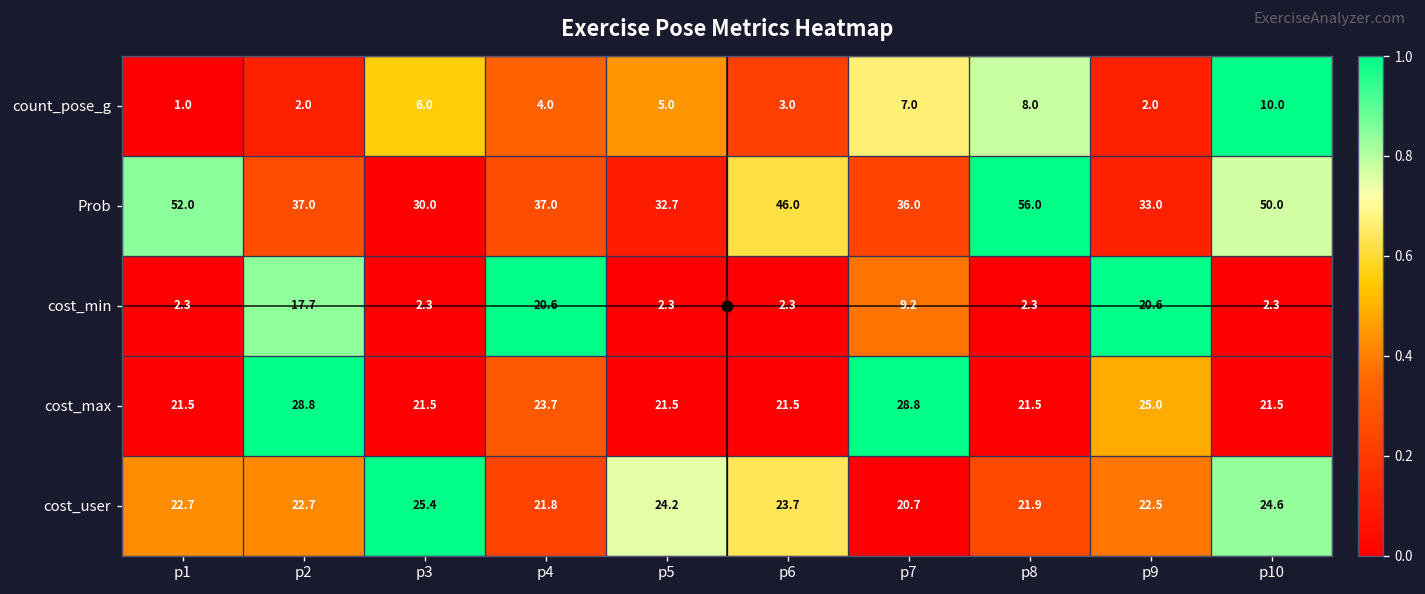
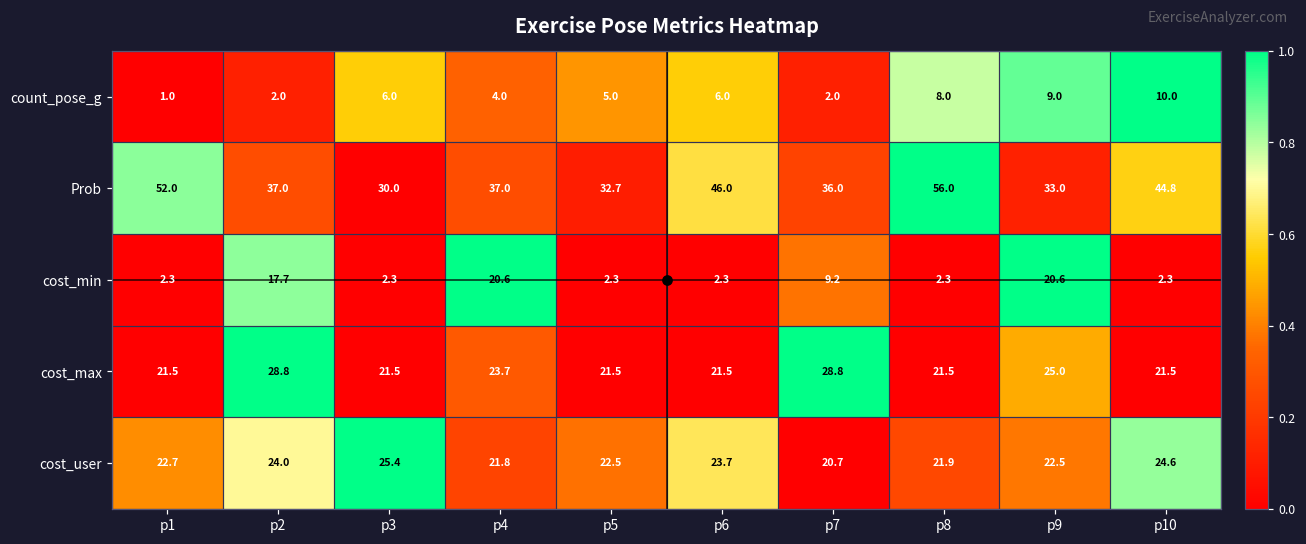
  {
    "count_pose_g": {
      "p1": 1.0,
      "p2": 2.0,
      "p3": 6.0,
      "p4": 4.0,
      "p5": 5.0,
-     "p6": 3.0,
-     "p7": 7.0,
+     "p6": 6.0,
+     "p7": 2.0,
      "p8": 8.0,
-     "p9": 2.0,
+     "p9": 9.0,
      "p10": 10.0
    },
    "Prob": {
      "p1": 52.0,
      "p2": 37.0,
      "p3": 30.0,
      "p4": 37.0,
      "p5": 32.7,
      "p6": 46.0,
      "p7": 36.0,
      "p8": 56.0,
      "p9": 33.0,
-     "p10": 50.0
+     "p10": 44.8
    },
    "cost_min": {
      "p1": 2.3,
      "p2": 17.7,
      "p3": 2.3,
      "p4": 20.6,
      "p5": 2.3,
      "p6": 2.3,
      "p7": 9.2,
      "p8": 2.3,
      "p9": 20.6,
      "p10": 2.3
    },
    "cost_max": {
      "p1": 21.5,
      "p2": 28.8,
      "p3": 21.5,
      "p4": 23.7,
      "p5": 21.5,
      "p6": 21.5,
      "p7": 28.8,
      "p8": 21.5,
      "p9": 25.0,
      "p10": 21.5
    },
    "cost_user": {
      "p1": 22.7,
-     "p2": 22.7,
+     "p2": 24.0,
      "p3": 25.4,
      "p4": 21.8,
-     "p5": 24.2,
+     "p5": 22.5,
      "p6": 23.7,
      "p7": 20.7,
      "p8": 21.9,
      "p9": 22.5,
      "p10": 24.6
    }
  }
